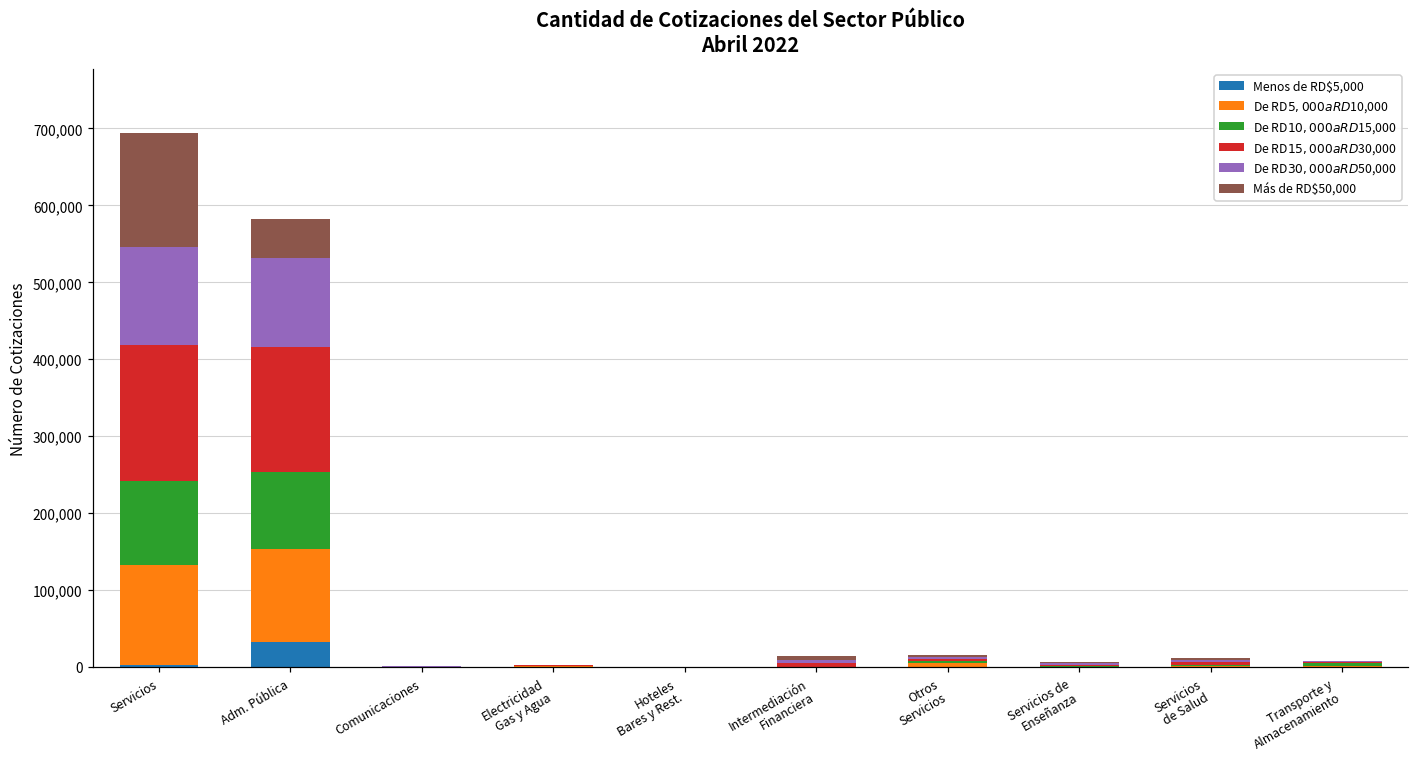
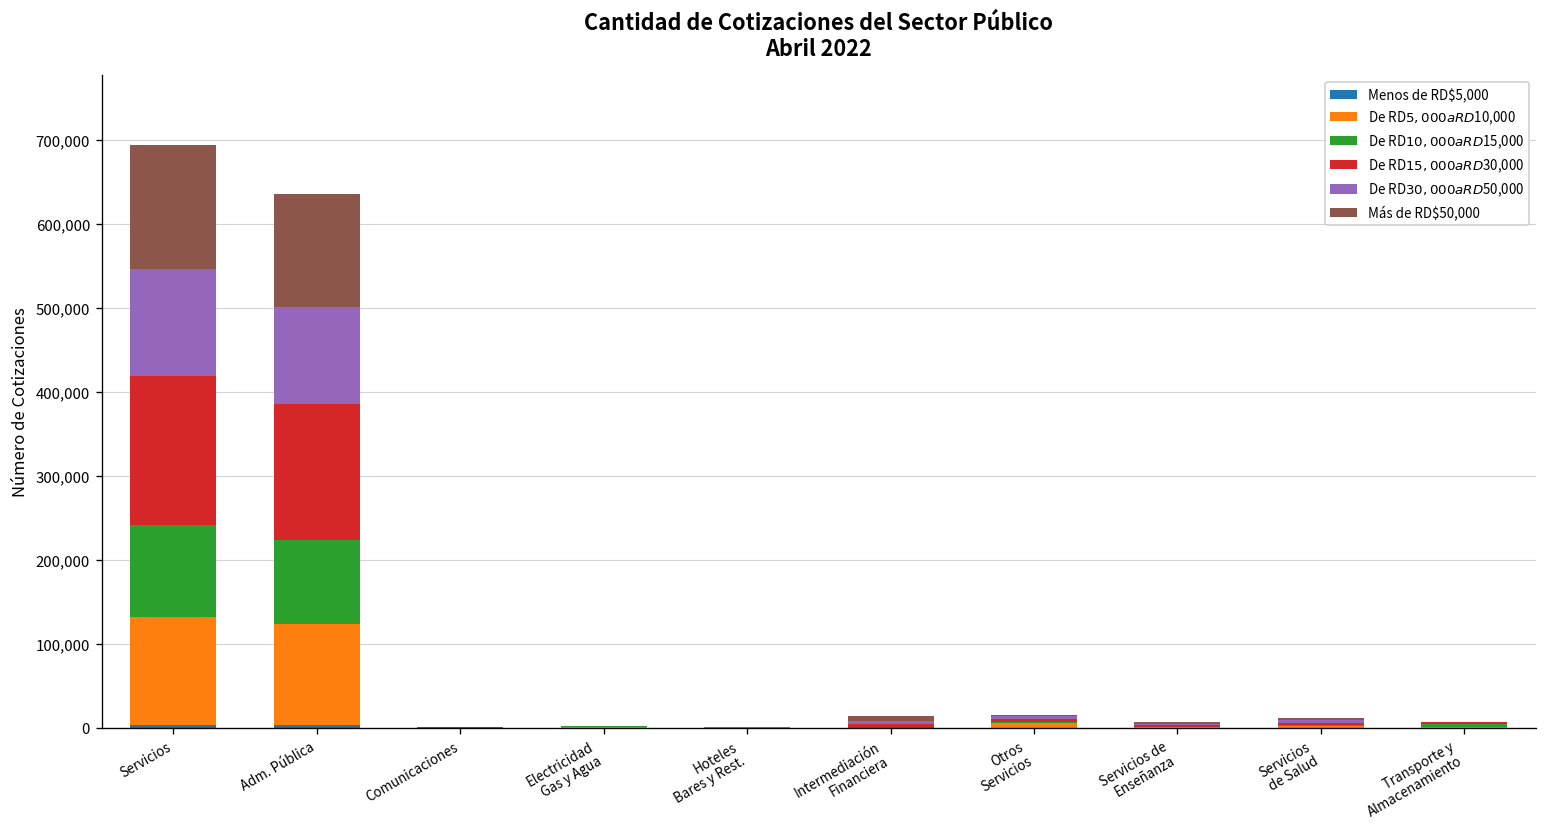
  {
    "Menos de RD$5,000": {
-     "Adm. Pública": "30,000",
+     "Adm. Pública": "0",
      "Comunicaciones": "0",
      "Hoteles Bares y Rest.": "0",
      "Transporte y Almacenamiento": "0"
    },
    "Más de RD$50,000": {
      "Servicios": "150,000",
-     "Adm. Pública": "50,000",
+     "Adm. Pública": "140,000",
      "Intermediación Financiera": "10,000"
    }
  }
